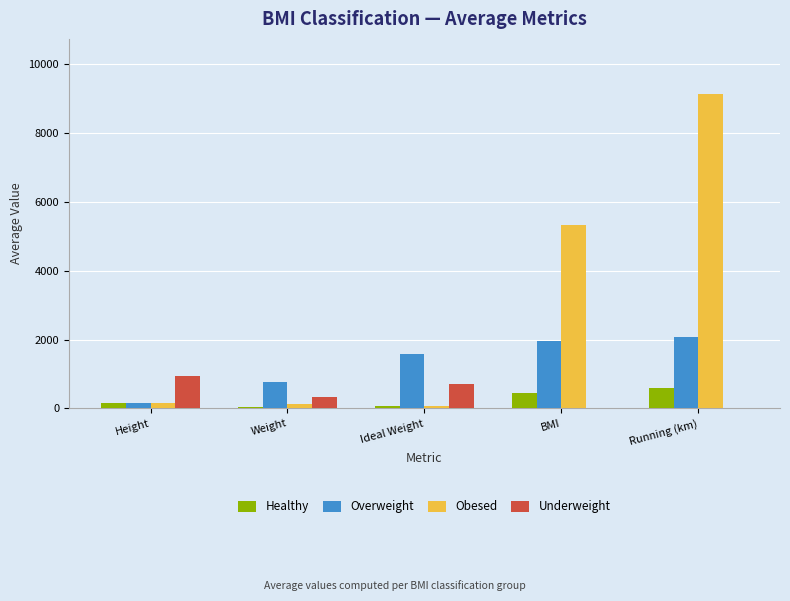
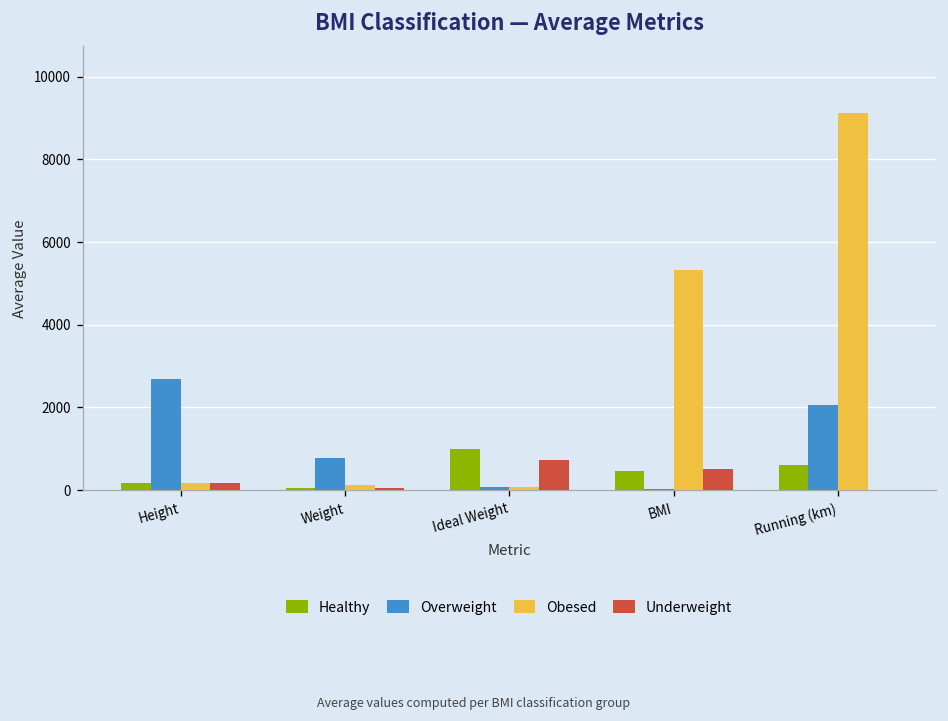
  {
    "Healthy": {
      "Height": 200,
-     "Ideal Weight": 100,
+     "Ideal Weight": 1000,
      "BMI": 500,
      "Running (km)": 600
    },
    "Overweight": {
-     "Height": 200,
+     "Height": 2700,
      "Weight": 800,
-     "Ideal Weight": 1600,
-     "BMI": 2000,
+     "Ideal Weight": 100,
+     "BMI": 0,
      "Running (km)": 2100
    },
    "Obesed": {
      "Height": 200,
      "Weight": 100,
      "BMI": 5300,
      "Running (km)": 9100
    },
    "Underweight": {
-     "Height": 900,
-     "Weight": 300,
+     "Height": 200,
+     "Weight": 100,
      "Ideal Weight": 700,
-     "BMI": 0,
+     "BMI": 500,
      "Running (km)": 0
    }
  }
